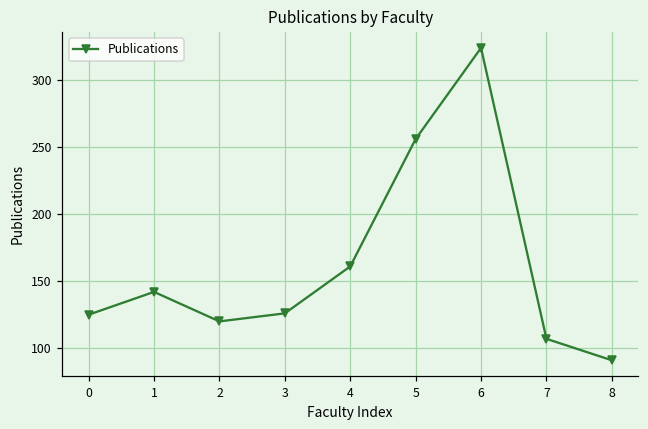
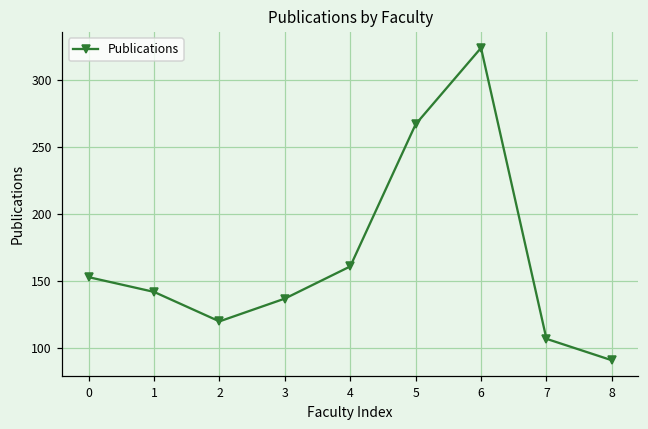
  {
-   "0": 125,
+   "0": 153,
    "1": 142,
    "2": 120,
-   "3": 126,
+   "3": 137,
    "4": 161,
-   "5": 256,
+   "5": 267,
    "6": 324,
    "7": 107,
    "8": 91
  }
